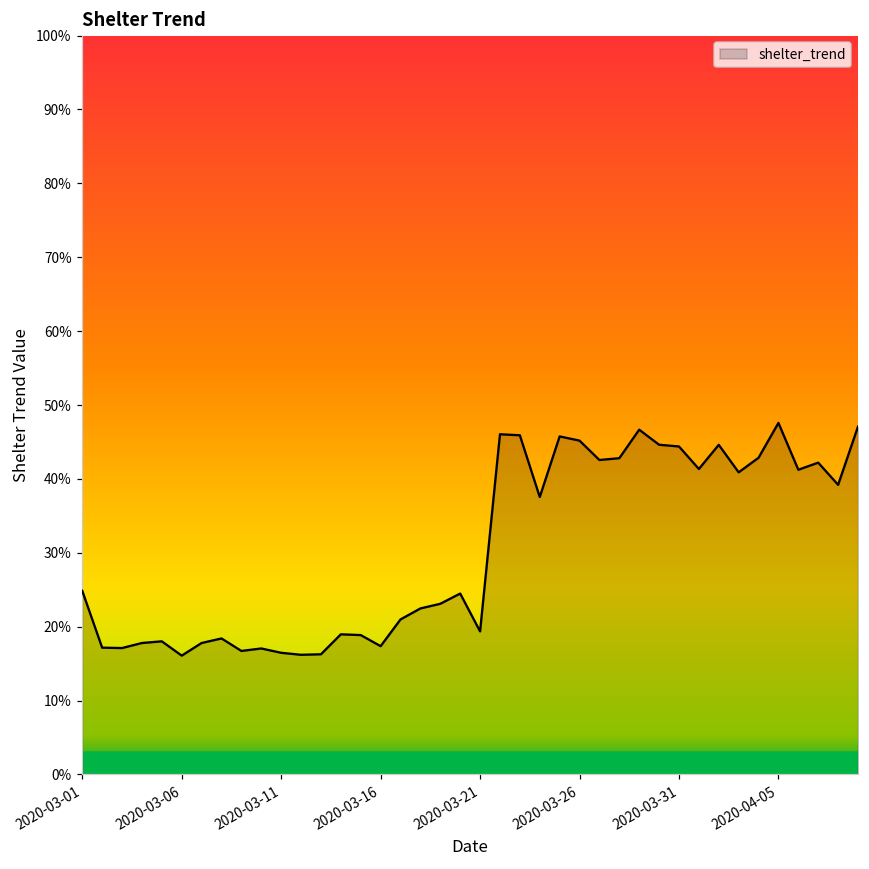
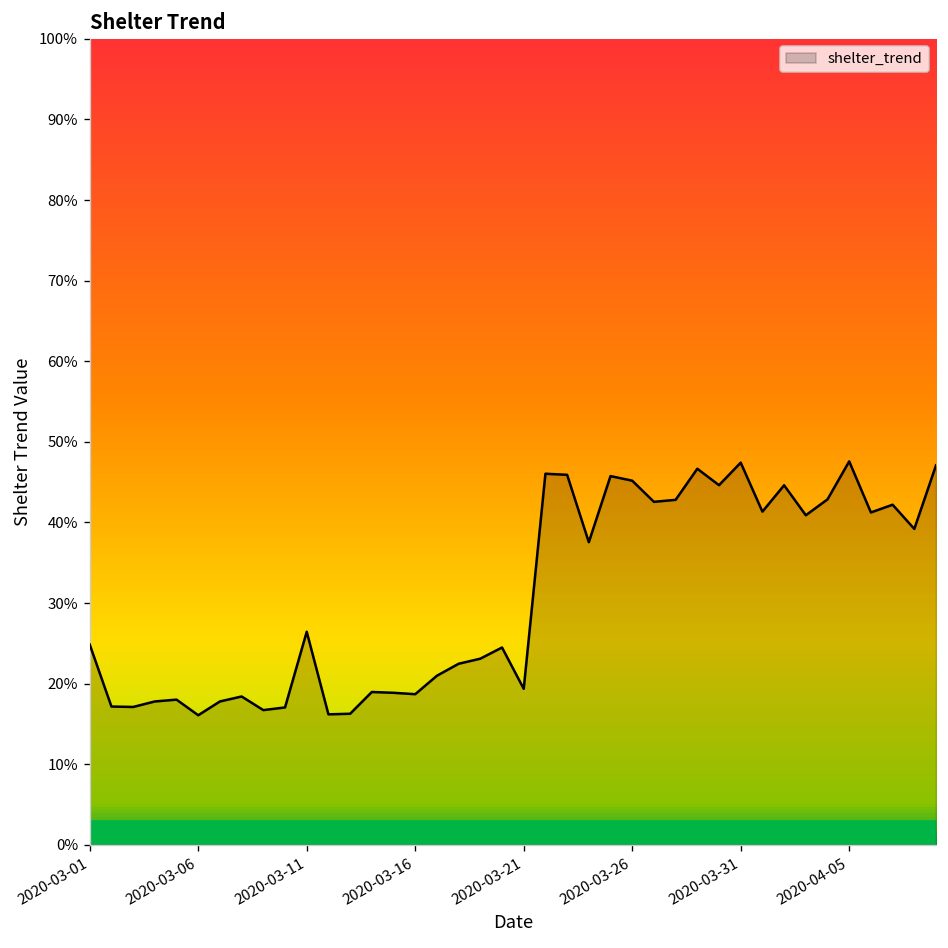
  {
    "2020-03-01": "25%",
    "2020-03-06": "16%",
-   "2020-03-11": "16%",
-   "2020-03-16": "17%",
+   "2020-03-11": "26%",
+   "2020-03-16": "19%",
    "2020-03-21": "19%",
    "2020-03-26": "45%",
-   "2020-03-31": "44%",
+   "2020-03-31": "47%",
    "2020-04-05": "48%"
  }
